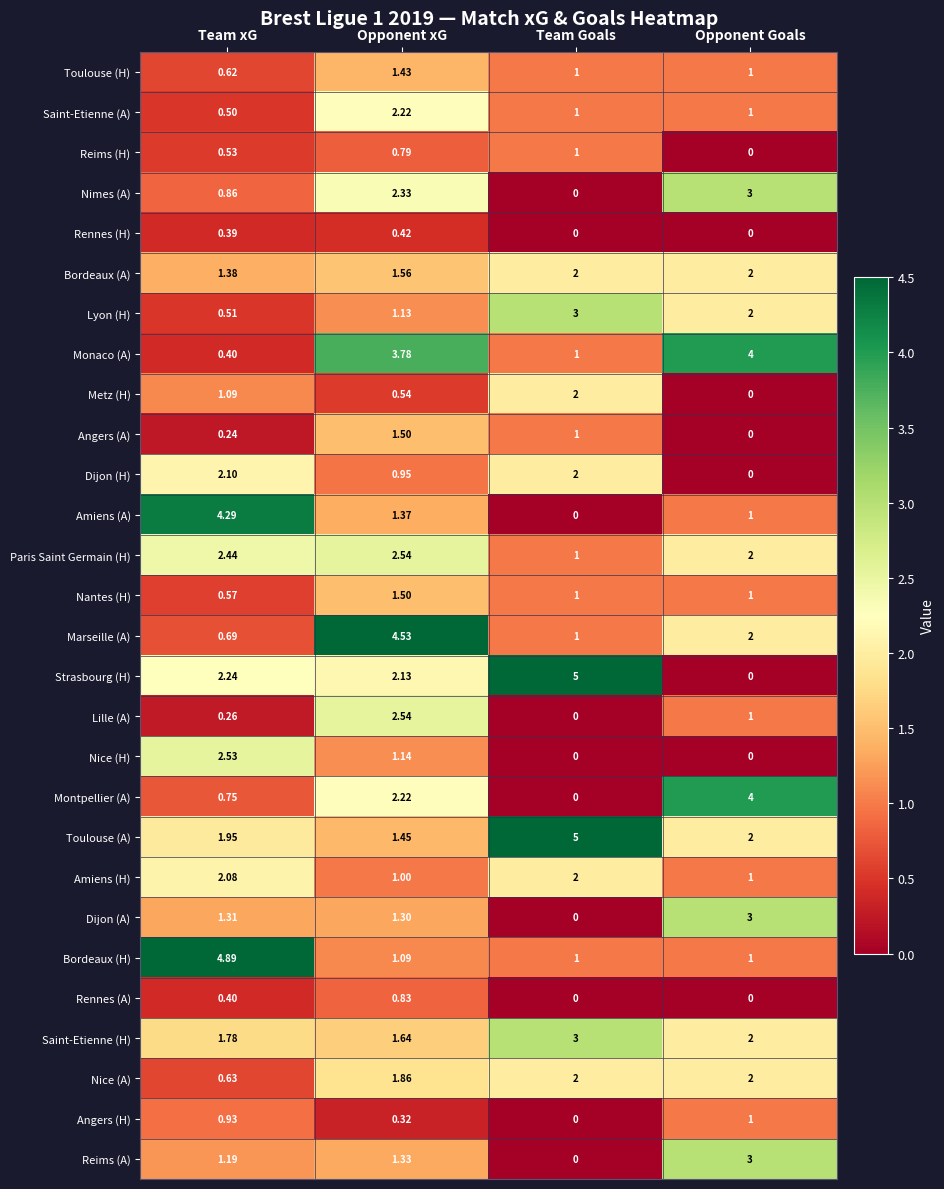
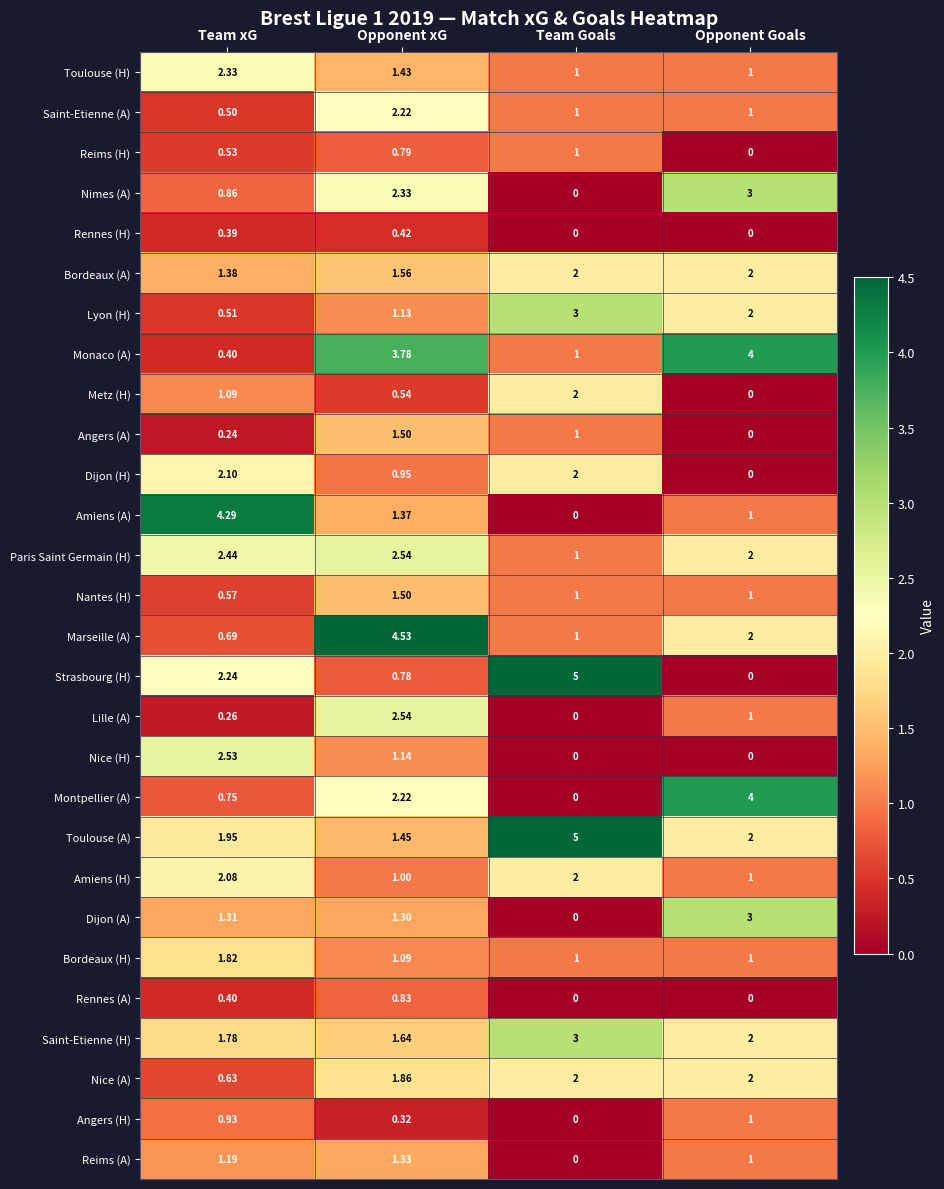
  {
    "Toulouse (H)": {
-     "Team xG": 0.62,
+     "Team xG": 2.33,
      "Opponent xG": 1.43,
      "Team Goals": 1,
      "Opponent Goals": 1
    },
    "Saint-Etienne (A)": {
      "Team xG": 0.50,
      "Opponent xG": 2.22,
      "Team Goals": 1,
      "Opponent Goals": 1
    },
    "Reims (H)": {
      "Team xG": 0.53,
      "Opponent xG": 0.79,
      "Team Goals": 1,
      "Opponent Goals": 0
    },
    "Nimes (A)": {
      "Team xG": 0.86,
      "Opponent xG": 2.33,
      "Team Goals": 0,
      "Opponent Goals": 3
    },
    "Rennes (H)": {
      "Team xG": 0.39,
      "Opponent xG": 0.42,
      "Team Goals": 0,
      "Opponent Goals": 0
    },
    "Bordeaux (A)": {
      "Team xG": 1.38,
      "Opponent xG": 1.56,
      "Team Goals": 2,
      "Opponent Goals": 2
    },
    "Lyon (H)": {
      "Team xG": 0.51,
      "Opponent xG": 1.13,
      "Team Goals": 3,
      "Opponent Goals": 2
    },
    "Monaco (A)": {
      "Team xG": 0.40,
      "Opponent xG": 3.78,
      "Team Goals": 1,
      "Opponent Goals": 4
    },
    "Metz (H)": {
      "Team xG": 1.09,
      "Opponent xG": 0.54,
      "Team Goals": 2,
      "Opponent Goals": 0
    },
    "Angers (A)": {
      "Team xG": 0.24,
      "Opponent xG": 1.50,
      "Team Goals": 1,
      "Opponent Goals": 0
    },
    "Dijon (H)": {
      "Team xG": 2.10,
      "Opponent xG": 0.95,
      "Team Goals": 2,
      "Opponent Goals": 0
    },
    "Amiens (A)": {
      "Team xG": 4.29,
      "Opponent xG": 1.37,
      "Team Goals": 0,
      "Opponent Goals": 1
    },
    "Paris Saint Germain (H)": {
      "Team xG": 2.44,
      "Opponent xG": 2.54,
      "Team Goals": 1,
      "Opponent Goals": 2
    },
    "Nantes (H)": {
      "Team xG": 0.57,
      "Opponent xG": 1.50,
      "Team Goals": 1,
      "Opponent Goals": 1
    },
    "Marseille (A)": {
      "Team xG": 0.69,
      "Opponent xG": 4.53,
      "Team Goals": 1,
      "Opponent Goals": 2
    },
    "Strasbourg (H)": {
      "Team xG": 2.24,
-     "Opponent xG": 2.13,
+     "Opponent xG": 0.78,
      "Team Goals": 5,
      "Opponent Goals": 0
    },
    "Lille (A)": {
      "Team xG": 0.26,
      "Opponent xG": 2.54,
      "Team Goals": 0,
      "Opponent Goals": 1
    },
    "Nice (H)": {
      "Team xG": 2.53,
      "Opponent xG": 1.14,
      "Team Goals": 0,
      "Opponent Goals": 0
    },
    "Montpellier (A)": {
      "Team xG": 0.75,
      "Opponent xG": 2.22,
      "Team Goals": 0,
      "Opponent Goals": 4
    },
    "Toulouse (A)": {
      "Team xG": 1.95,
      "Opponent xG": 1.45,
      "Team Goals": 5,
      "Opponent Goals": 2
    },
    "Amiens (H)": {
      "Team xG": 2.08,
      "Opponent xG": 1.00,
      "Team Goals": 2,
      "Opponent Goals": 1
    },
    "Dijon (A)": {
      "Team xG": 1.31,
      "Opponent xG": 1.30,
      "Team Goals": 0,
      "Opponent Goals": 3
    },
    "Bordeaux (H)": {
-     "Team xG": 4.89,
+     "Team xG": 1.82,
      "Opponent xG": 1.09,
      "Team Goals": 1,
      "Opponent Goals": 1
    },
    "Rennes (A)": {
      "Team xG": 0.40,
      "Opponent xG": 0.83,
      "Team Goals": 0,
      "Opponent Goals": 0
    },
    "Saint-Etienne (H)": {
      "Team xG": 1.78,
      "Opponent xG": 1.64,
      "Team Goals": 3,
      "Opponent Goals": 2
    },
    "Nice (A)": {
      "Team xG": 0.63,
      "Opponent xG": 1.86,
      "Team Goals": 2,
      "Opponent Goals": 2
    },
    "Angers (H)": {
      "Team xG": 0.93,
      "Opponent xG": 0.32,
      "Team Goals": 0,
      "Opponent Goals": 1
    },
    "Reims (A)": {
      "Team xG": 1.19,
      "Opponent xG": 1.33,
      "Team Goals": 0,
-     "Opponent Goals": 3
+     "Opponent Goals": 1
    }
  }
